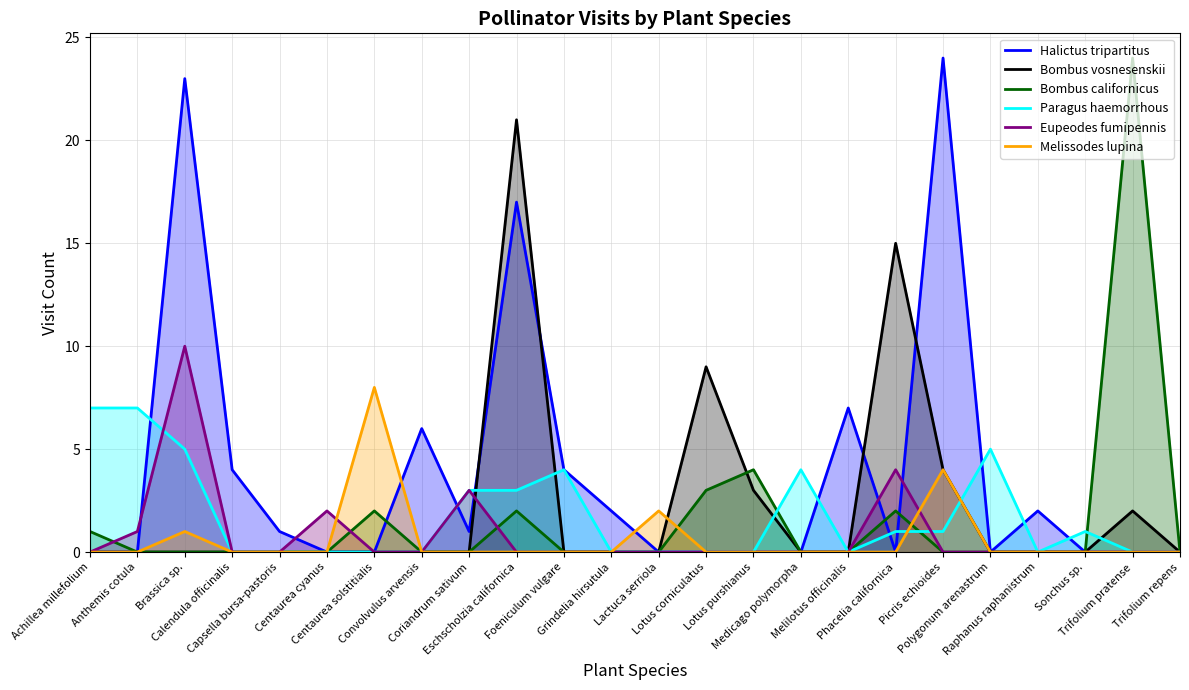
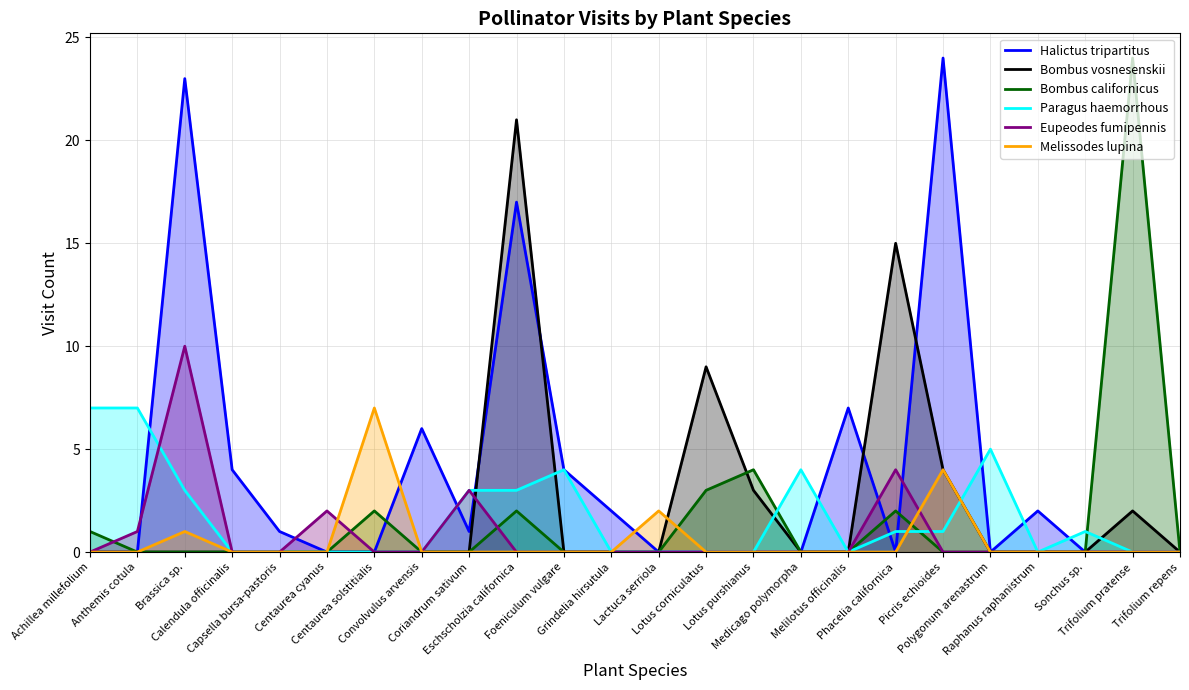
  {
    "Halictus tripartitus": {
      "Brassica sp.": 23,
      "Calendula officinalis": 4,
      "Capsella bursa-pastoris": 1,
      "Convolvulus arvensis": 6,
      "Coriandrum sativum": 1,
      "Eschscholzia californica": 17,
      "Grindelia hirsutula": 2,
      "Melilotus officinalis": 7,
      "Picris echioides": 24,
      "Raphanus raphanistrum": 2
    },
    "Paragus haemorrhous": {
      "Achillea millefolium": 7,
      "Anthemis cotula": 7,
-     "Brassica sp.": 5,
+     "Brassica sp.": 3,
      "Eschscholzia californica": 3,
      "Medicago polymorpha": 4,
      "Phacelia californica": 1,
      "Picris echioides": 1,
      "Polygonum arenastrum": 5,
      "Sonchus sp.": 1
    },
    "Eupeodes fumipennis": {
      "Anthemis cotula": 1,
      "Brassica sp.": 10,
      "Centaurea cyanus": 2,
      "Phacelia californica": 4
    },
    "Melissodes lupina": {
      "Brassica sp.": 1,
-     "Centaurea solstitialis": 8,
+     "Centaurea solstitialis": 7,
      "Lactuca serriola": 2
    }
  }
